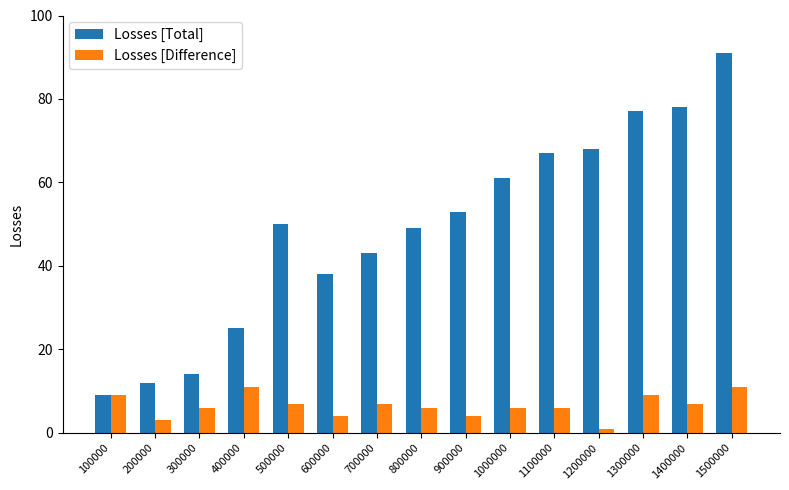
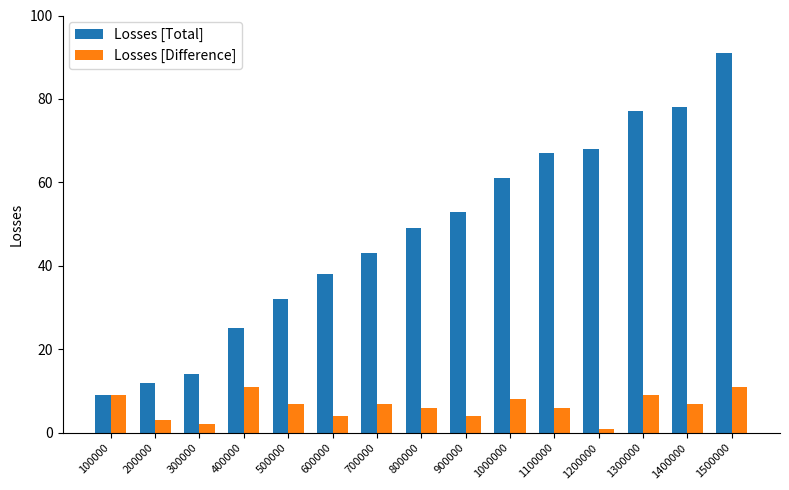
  {
    "Losses [Total]": {
      "100000": 9,
      "200000": 12,
      "300000": 14,
      "400000": 25,
-     "500000": 50,
+     "500000": 32,
      "600000": 38,
      "700000": 43,
      "800000": 49,
      "900000": 53,
      "1000000": 61,
      "1100000": 67,
      "1200000": 68,
      "1300000": 77,
      "1400000": 78,
      "1500000": 91
    },
    "Losses [Difference]": {
      "100000": 9,
      "200000": 3,
-     "300000": 6,
+     "300000": 2,
      "400000": 11,
      "500000": 7,
      "600000": 4,
      "700000": 7,
      "800000": 6,
      "900000": 4,
-     "1000000": 6,
+     "1000000": 8,
      "1100000": 6,
      "1200000": 1,
      "1300000": 9,
      "1400000": 7,
      "1500000": 11
    }
  }
